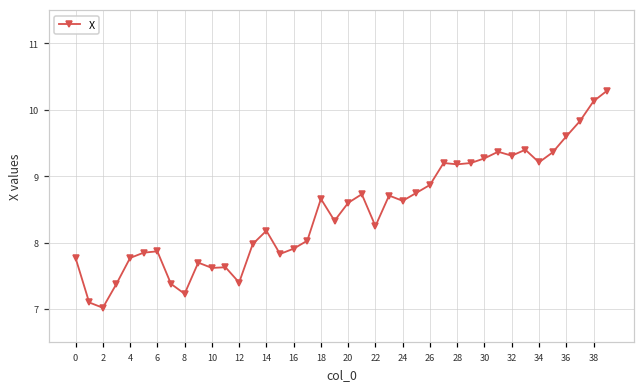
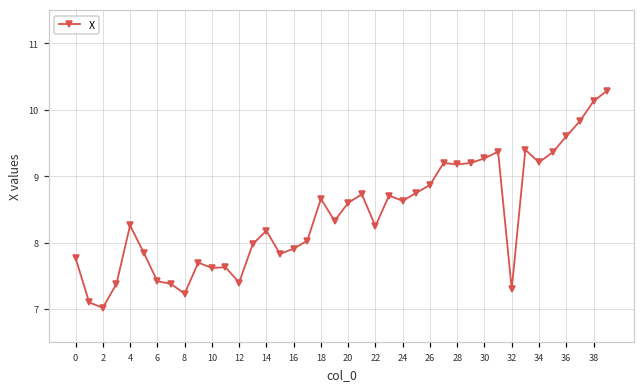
  {
    "0": 7.8,
    "2": 7.0,
-   "4": 7.8,
-   "6": 7.9,
+   "4": 8.3,
+   "6": 7.4,
    "8": 7.2,
    "10": 7.6,
    "12": 7.4,
    "14": 8.2,
    "16": 7.9,
    "18": 8.7,
    "20": 8.6,
    "22": 8.3,
    "24": 8.6,
    "26": 8.9,
    "28": 9.2,
    "30": 9.3,
-   "32": 9.3,
+   "32": 7.3,
    "34": 9.2,
    "36": 9.6,
    "38": 10.1
  }
